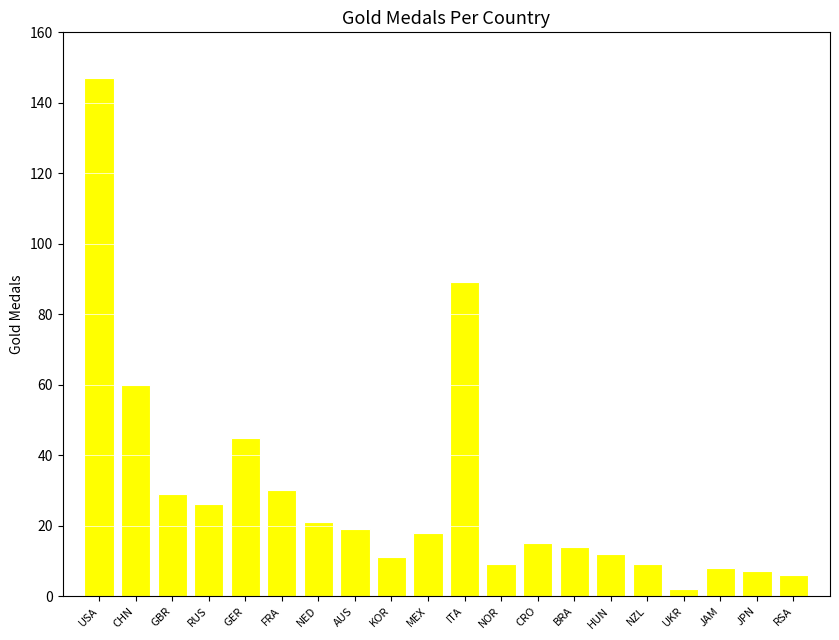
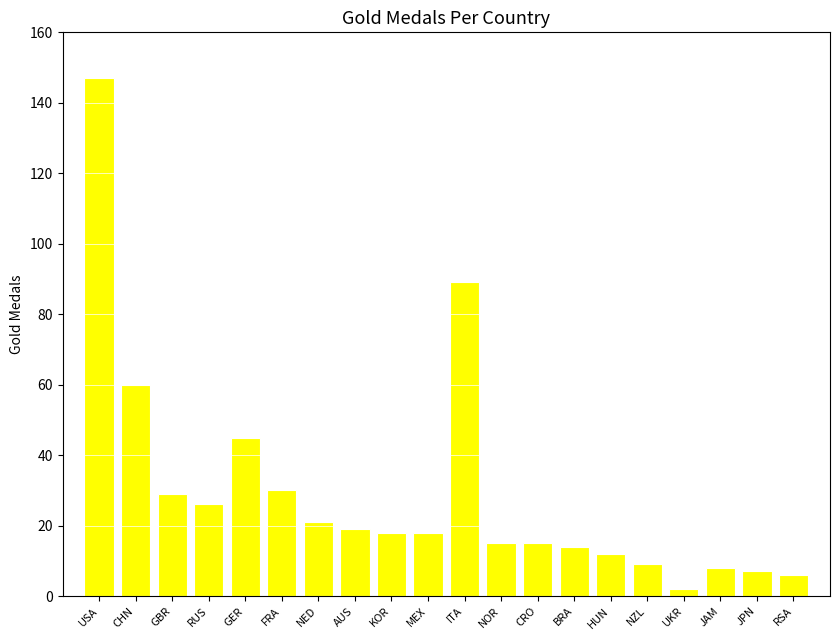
  {
    "USA": 147,
    "CHN": 60,
    "GBR": 29,
    "RUS": 26,
    "GER": 45,
    "FRA": 30,
    "NED": 21,
    "AUS": 19,
-   "KOR": 11,
+   "KOR": 18,
    "MEX": 18,
    "ITA": 89,
-   "NOR": 9,
+   "NOR": 15,
    "CRO": 15,
    "BRA": 14,
    "HUN": 12,
    "NZL": 9,
    "UKR": 2,
    "JAM": 8,
    "JPN": 7,
    "RSA": 6
  }
